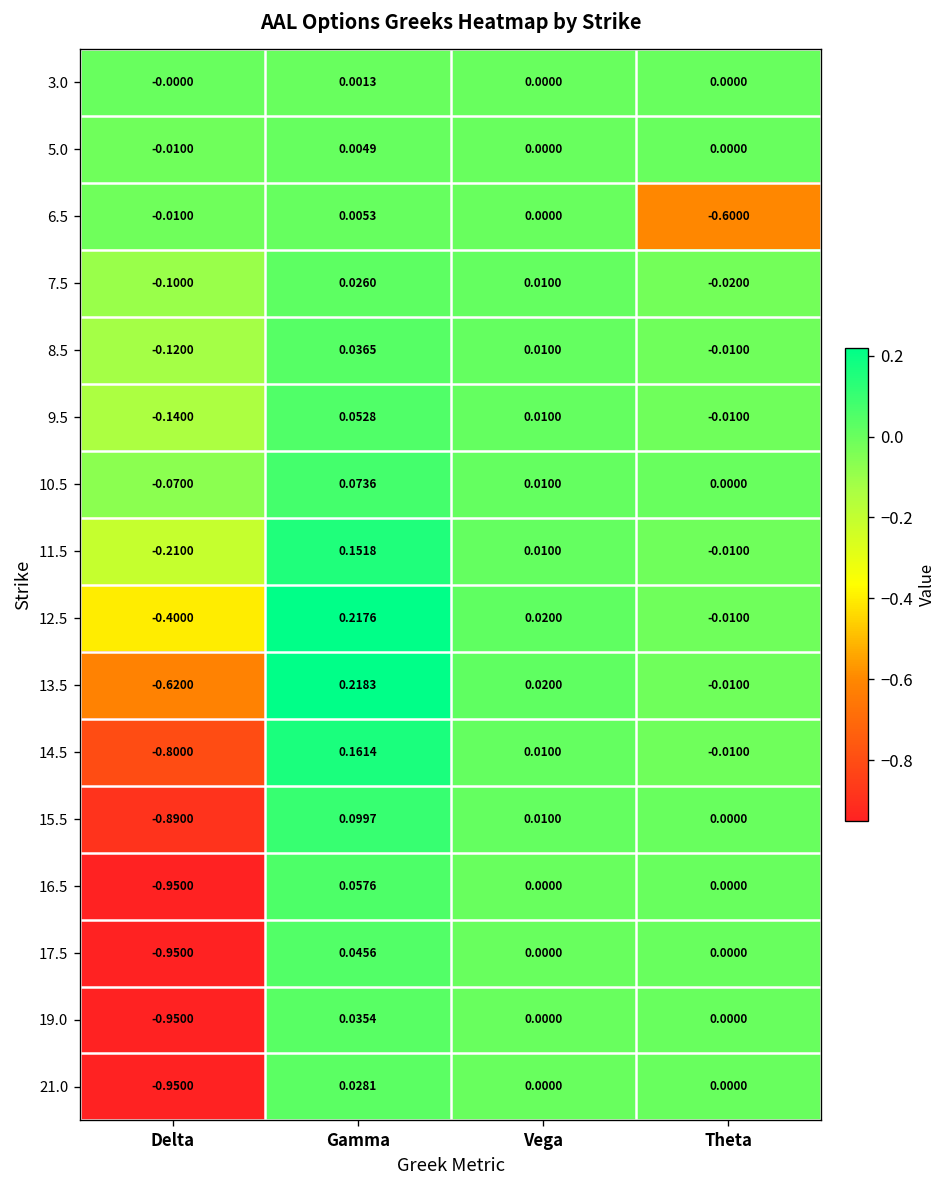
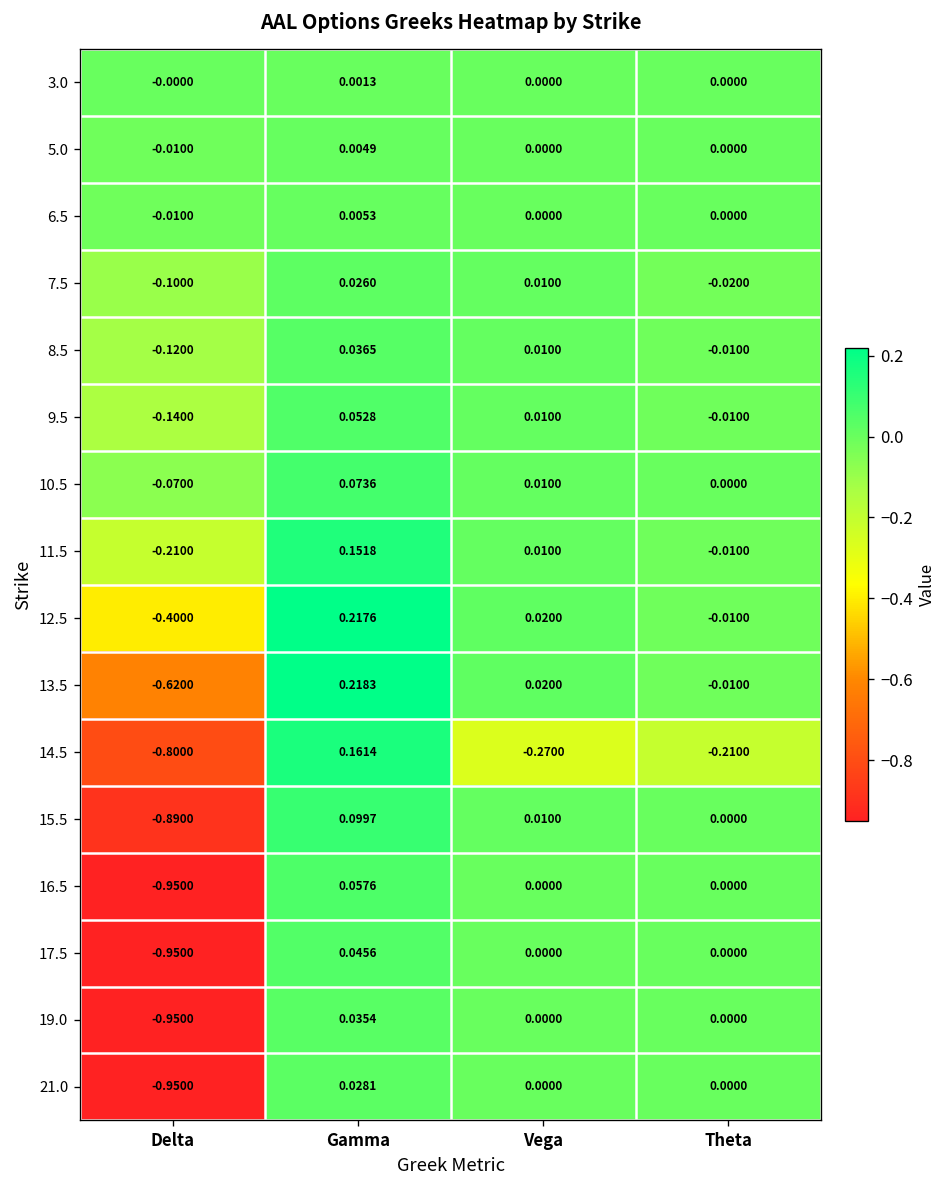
  {
    "3.0": {
      "Delta": -0.0000,
      "Gamma": 0.0013,
      "Vega": 0.0000,
      "Theta": 0.0000
    },
    "5.0": {
      "Delta": -0.0100,
      "Gamma": 0.0049,
      "Vega": 0.0000,
      "Theta": 0.0000
    },
    "6.5": {
      "Delta": -0.0100,
      "Gamma": 0.0053,
      "Vega": 0.0000,
-     "Theta": -0.6000
+     "Theta": 0.0000
    },
    "7.5": {
      "Delta": -0.1000,
      "Gamma": 0.0260,
      "Vega": 0.0100,
      "Theta": -0.0200
    },
    "8.5": {
      "Delta": -0.1200,
      "Gamma": 0.0365,
      "Vega": 0.0100,
      "Theta": -0.0100
    },
    "9.5": {
      "Delta": -0.1400,
      "Gamma": 0.0528,
      "Vega": 0.0100,
      "Theta": -0.0100
    },
    "10.5": {
      "Delta": -0.0700,
      "Gamma": 0.0736,
      "Vega": 0.0100,
      "Theta": 0.0000
    },
    "11.5": {
      "Delta": -0.2100,
      "Gamma": 0.1518,
      "Vega": 0.0100,
      "Theta": -0.0100
    },
    "12.5": {
      "Delta": -0.4000,
      "Gamma": 0.2176,
      "Vega": 0.0200,
      "Theta": -0.0100
    },
    "13.5": {
      "Delta": -0.6200,
      "Gamma": 0.2183,
      "Vega": 0.0200,
      "Theta": -0.0100
    },
    "14.5": {
      "Delta": -0.8000,
      "Gamma": 0.1614,
-     "Vega": 0.0100,
-     "Theta": -0.0100
+     "Vega": -0.2700,
+     "Theta": -0.2100
    },
    "15.5": {
      "Delta": -0.8900,
      "Gamma": 0.0997,
      "Vega": 0.0100,
      "Theta": 0.0000
    },
    "16.5": {
      "Delta": -0.9500,
      "Gamma": 0.0576,
      "Vega": 0.0000,
      "Theta": 0.0000
    },
    "17.5": {
      "Delta": -0.9500,
      "Gamma": 0.0456,
      "Vega": 0.0000,
      "Theta": 0.0000
    },
    "19.0": {
      "Delta": -0.9500,
      "Gamma": 0.0354,
      "Vega": 0.0000,
      "Theta": 0.0000
    },
    "21.0": {
      "Delta": -0.9500,
      "Gamma": 0.0281,
      "Vega": 0.0000,
      "Theta": 0.0000
    }
  }
